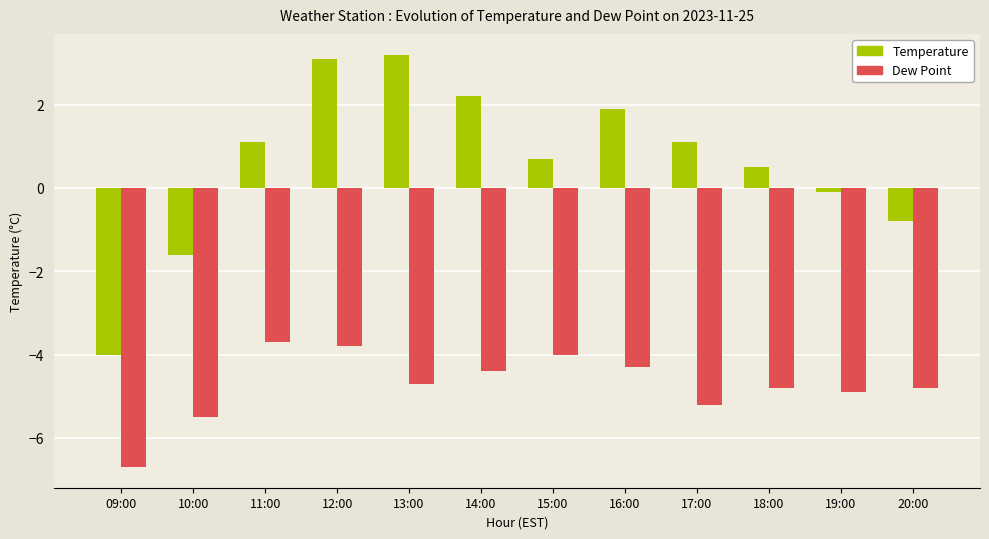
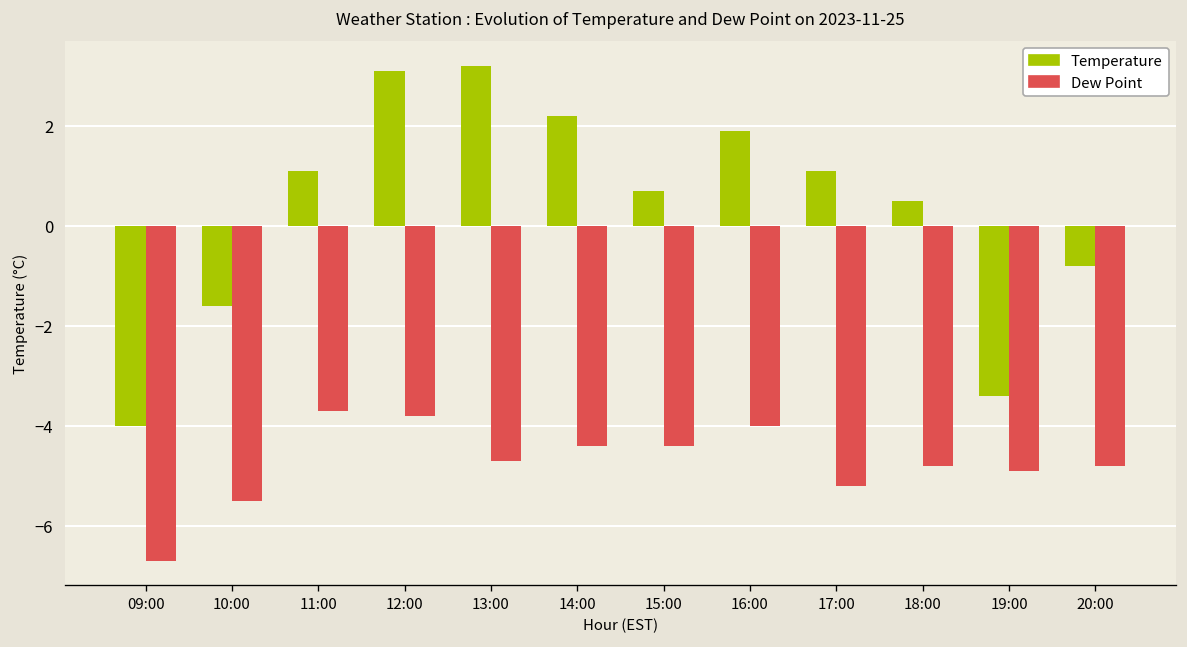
  {
    "Temperature": {
      "09:00": -4.0,
      "10:00": -1.6,
      "11:00": 1.1,
      "12:00": 3.1,
      "13:00": 3.2,
      "14:00": 2.2,
      "15:00": 0.7,
      "16:00": 1.9,
      "17:00": 1.1,
      "18:00": 0.5,
-     "19:00": -0.1,
+     "19:00": -3.4,
      "20:00": -0.8
    },
    "Dew Point": {
      "09:00": -6.7,
      "10:00": -5.5,
      "11:00": -3.7,
      "12:00": -3.8,
      "13:00": -4.7,
      "14:00": -4.4,
-     "15:00": -4.0,
-     "16:00": -4.3,
+     "15:00": -4.4,
+     "16:00": -4.0,
      "17:00": -5.2,
      "18:00": -4.8,
      "19:00": -4.9,
      "20:00": -4.8
    }
  }
